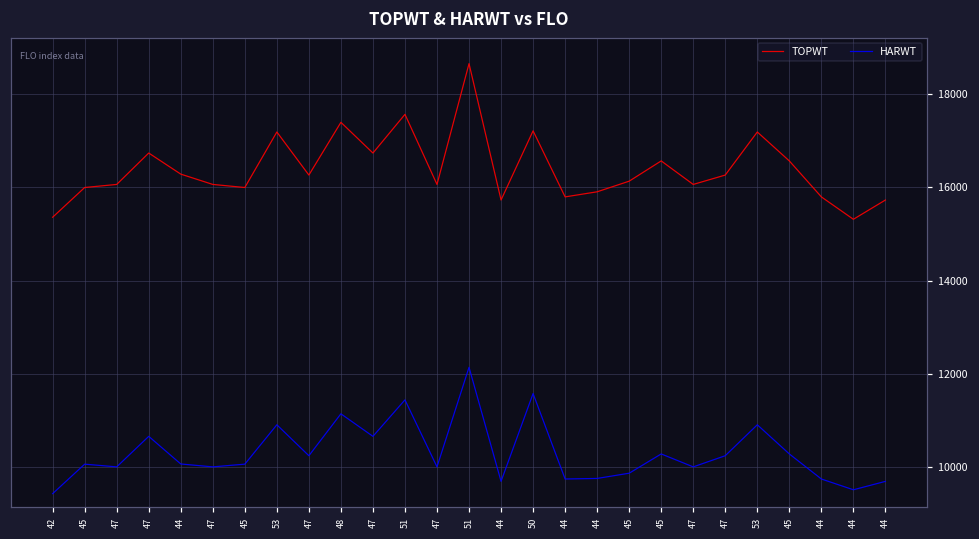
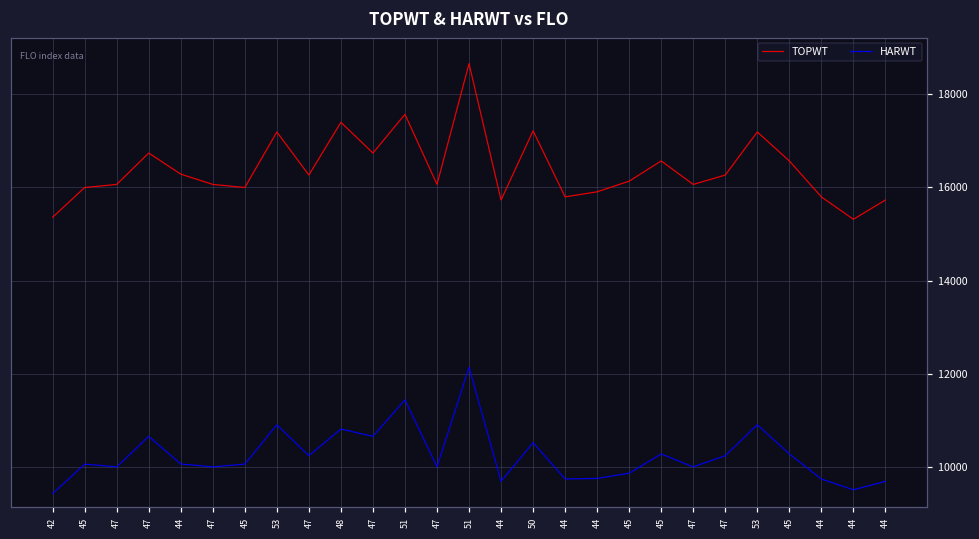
  {
    "TOPWT": {
      "42": 15400,
      "48": 17400,
      "50": 17200
    },
    "HARWT": {
      "42": 9400,
-     "48": 11100,
-     "50": 11600
+     "48": 10800,
+     "50": 10500
    }
  }
